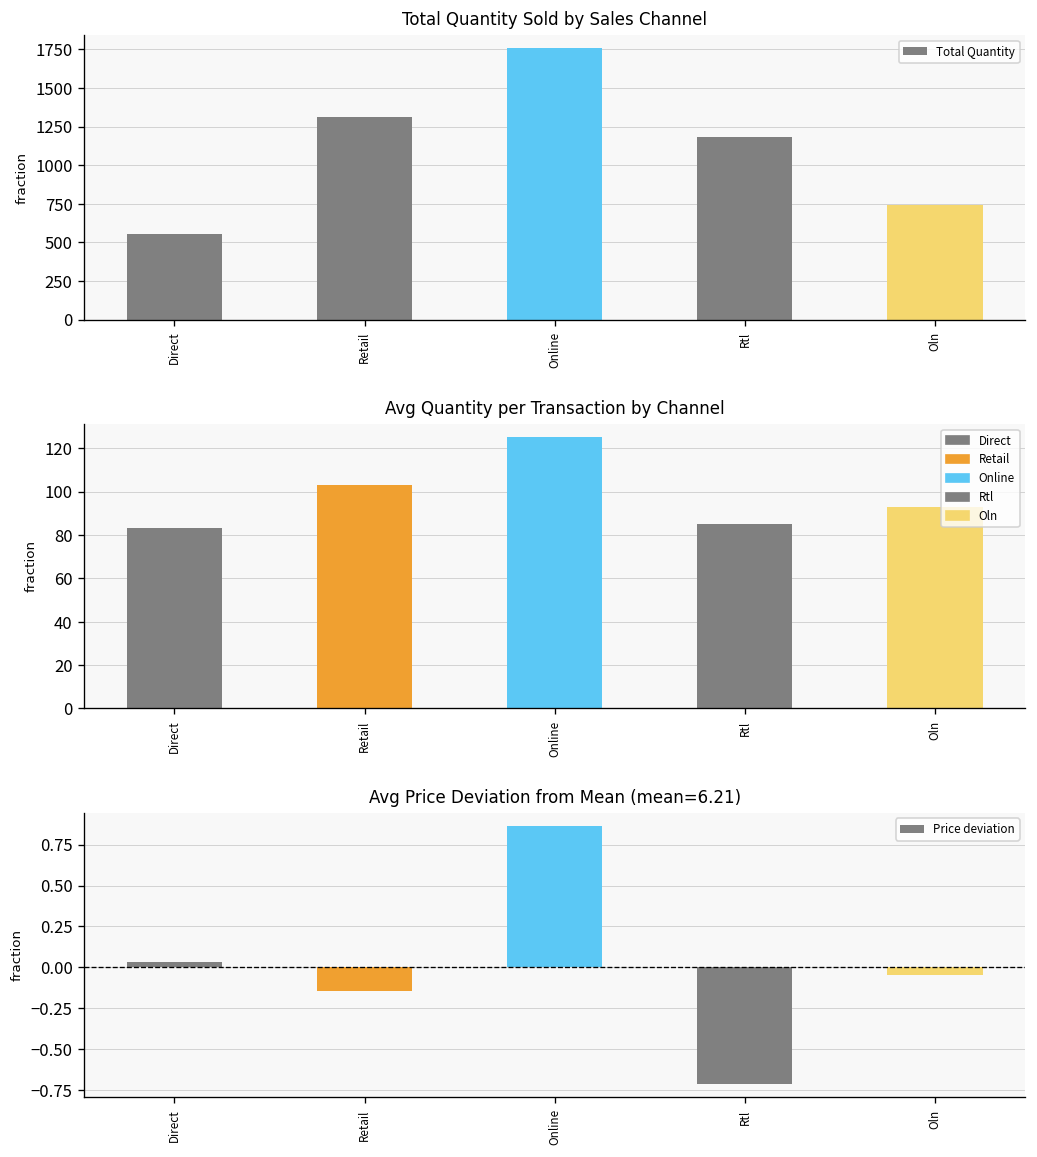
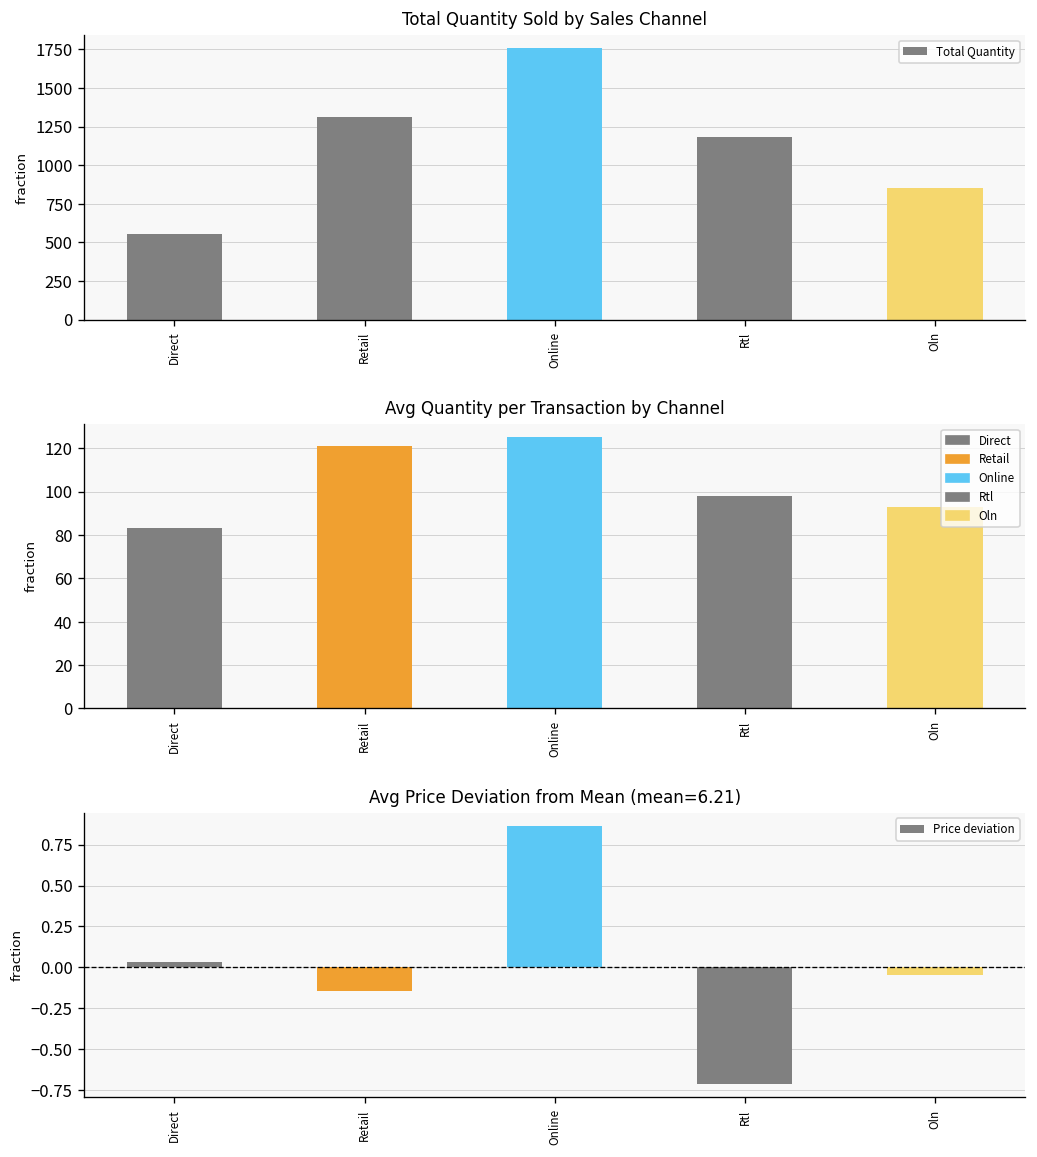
  {
    "Total Quantity Sold by Sales Channel": {
      "Direct": 550,
      "Retail": 1310,
      "Online": 1760,
      "Rtl": 1180,
-     "Oln": 740
+     "Oln": 860
    },
    "Avg Quantity per Transaction by Channel": {
      "Direct": 83,
-     "Retail": 103,
+     "Retail": 121,
      "Online": 125,
-     "Rtl": 85,
+     "Rtl": 98,
      "Oln": 93
    },
    "Avg Price Deviation from Mean (mean=6.21)": {
      "Direct": 0.04,
      "Retail": -0.14,
      "Online": 0.87,
      "Rtl": -0.71,
      "Oln": -0.04
    }
  }
